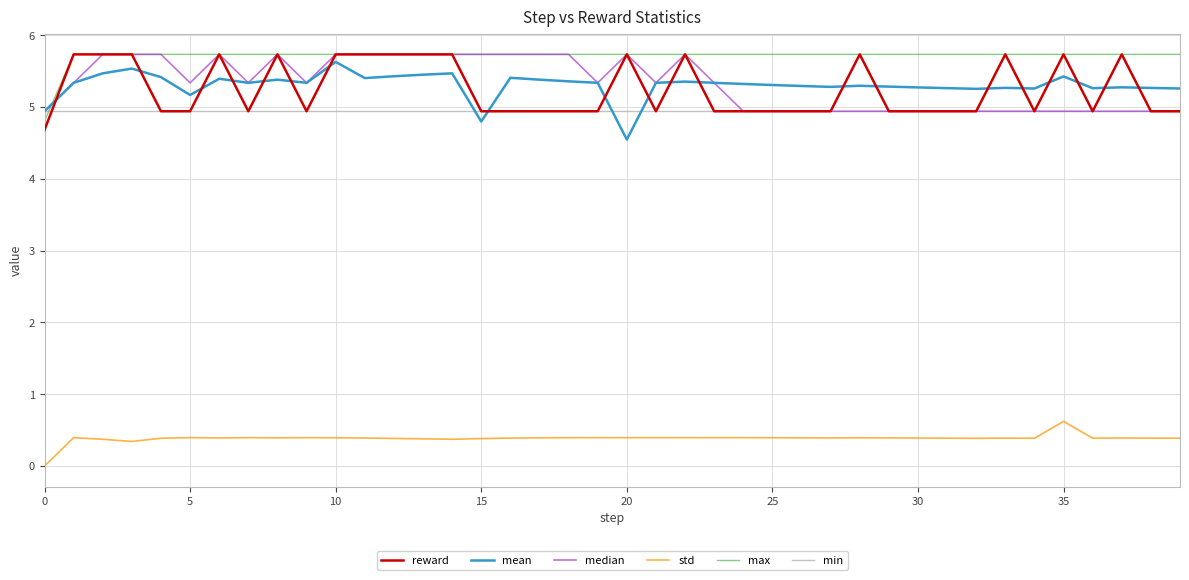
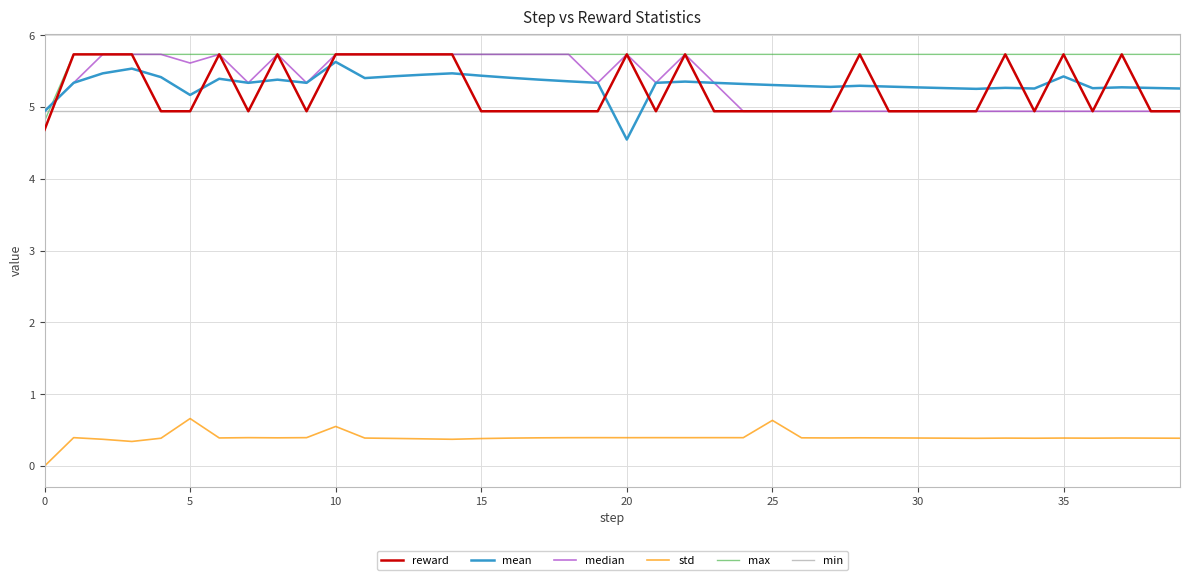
  {
    "reward": {
      "0": 4.7
    },
    "mean": {
      "5": 5.2,
      "10": 5.6,
-     "15": 4.8,
+     "15": 5.4,
      "20": 4.5,
      "25": 5.3,
      "30": 5.3,
      "35": 5.4
    },
    "median": {
-     "5": 5.3
+     "5": 5.6
    },
    "std": {
      "0": 0.0,
-     "5": 0.4,
-     "10": 0.4,
+     "5": 0.7,
+     "10": 0.6,
      "15": 0.4,
      "20": 0.4,
-     "25": 0.4,
+     "25": 0.6,
      "30": 0.4,
-     "35": 0.6
+     "35": 0.4
    },
    "max": {
      "0": 4.8,
      "5": 5.7,
      "25": 5.7,
      "30": 5.7
    },
    "min": {
      "10": 4.9,
      "20": 4.9
    }
  }
